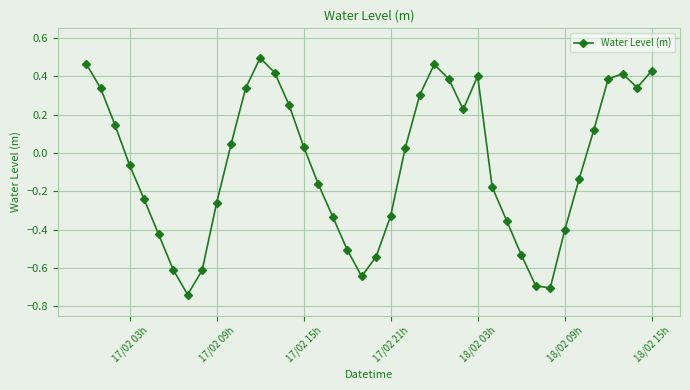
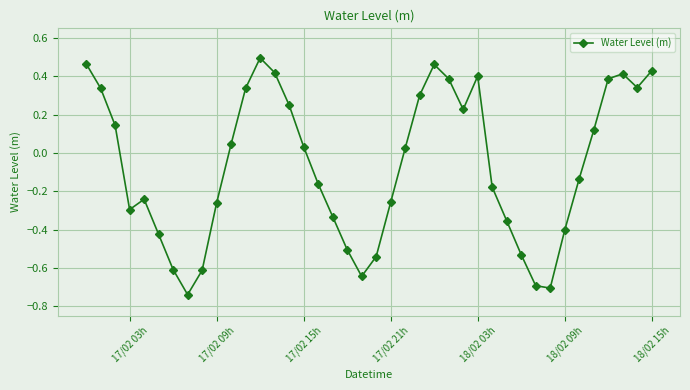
  {
-   "17/02 03h": -0.06,
+   "17/02 03h": -0.30,
    "17/02 09h": -0.26,
    "17/02 15h": 0.03,
-   "17/02 21h": -0.33,
+   "17/02 21h": -0.26,
    "18/02 03h": 0.40,
    "18/02 09h": -0.40,
    "18/02 15h": 0.43
  }
